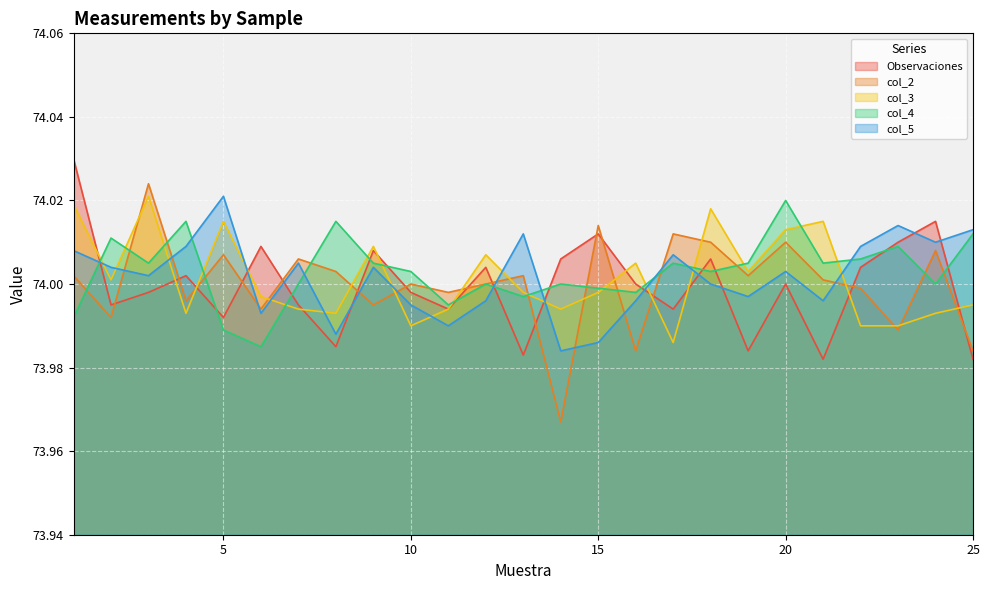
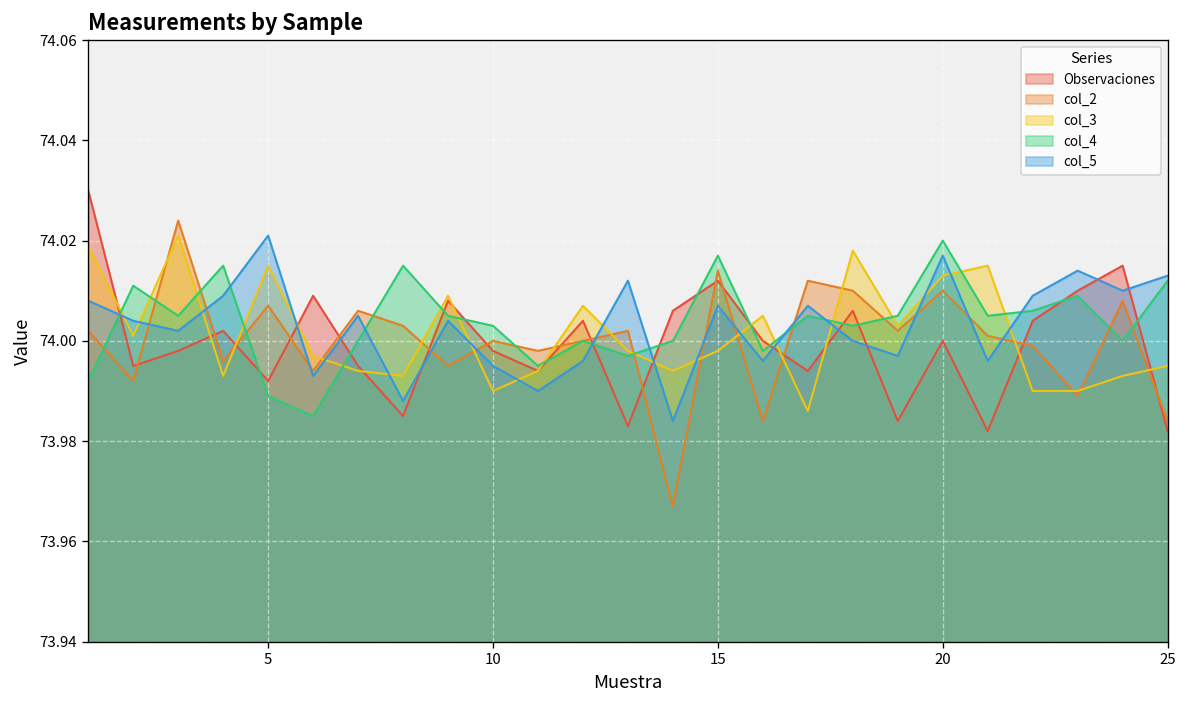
  {
    "col_4": {
      "5": 73.989,
      "10": 74.003,
-     "15": 73.999,
+     "15": 74.017,
      "20": 74.020,
      "25": 74.012
    },
    "col_5": {
      "5": 74.021,
      "10": 73.995,
-     "15": 73.986,
-     "20": 74.003,
+     "15": 74.007,
+     "20": 74.017,
      "25": 74.013
    }
  }
